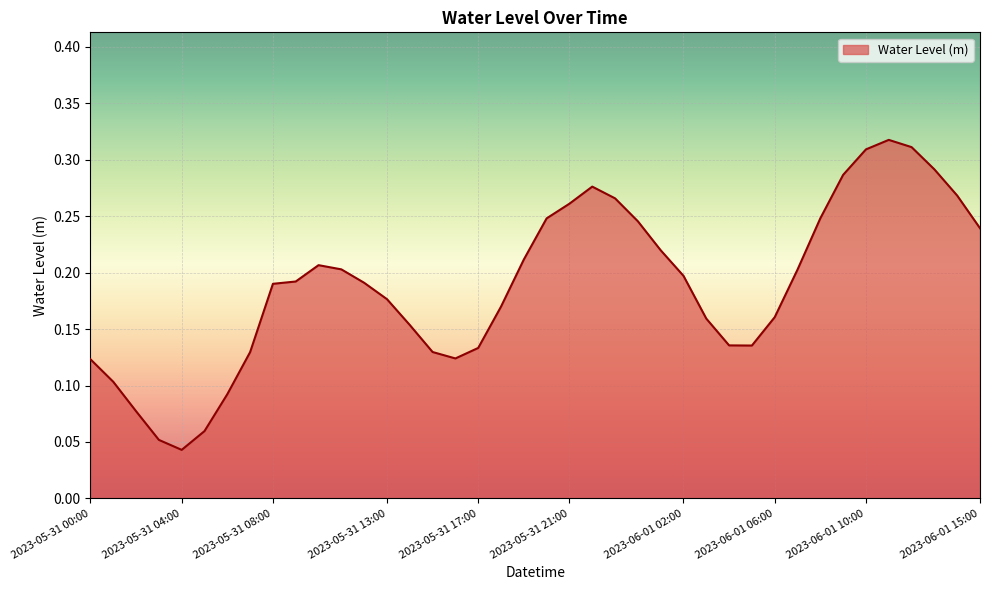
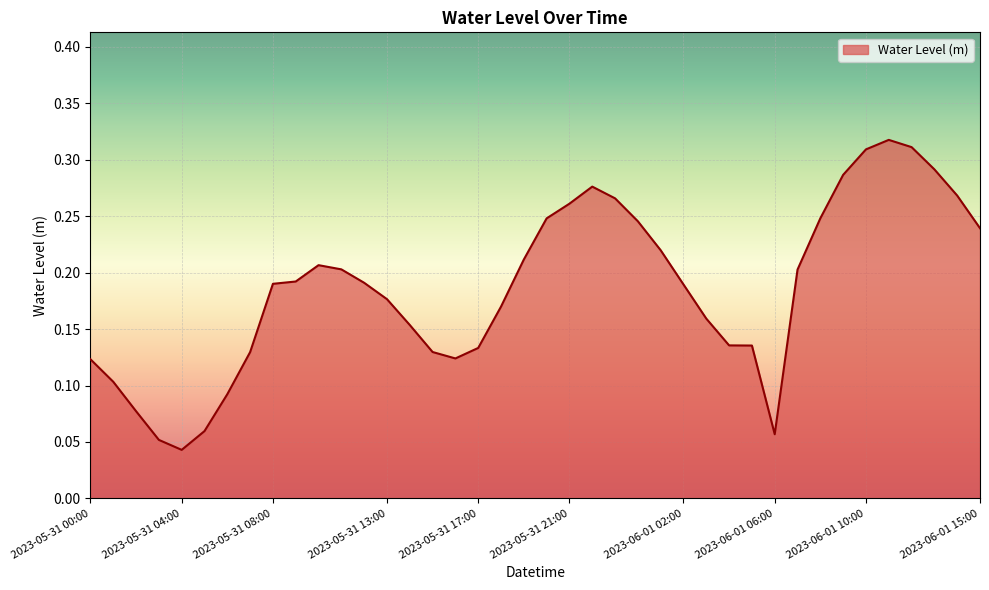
  {
    "2023-05-31 00:00": 0.123,
    "2023-05-31 04:00": 0.043,
    "2023-05-31 08:00": 0.190,
    "2023-05-31 13:00": 0.176,
    "2023-05-31 17:00": 0.133,
    "2023-05-31 21:00": 0.261,
-   "2023-06-01 02:00": 0.197,
-   "2023-06-01 06:00": 0.161,
+   "2023-06-01 02:00": 0.190,
+   "2023-06-01 06:00": 0.057,
    "2023-06-01 10:00": 0.309,
    "2023-06-01 15:00": 0.239
  }
